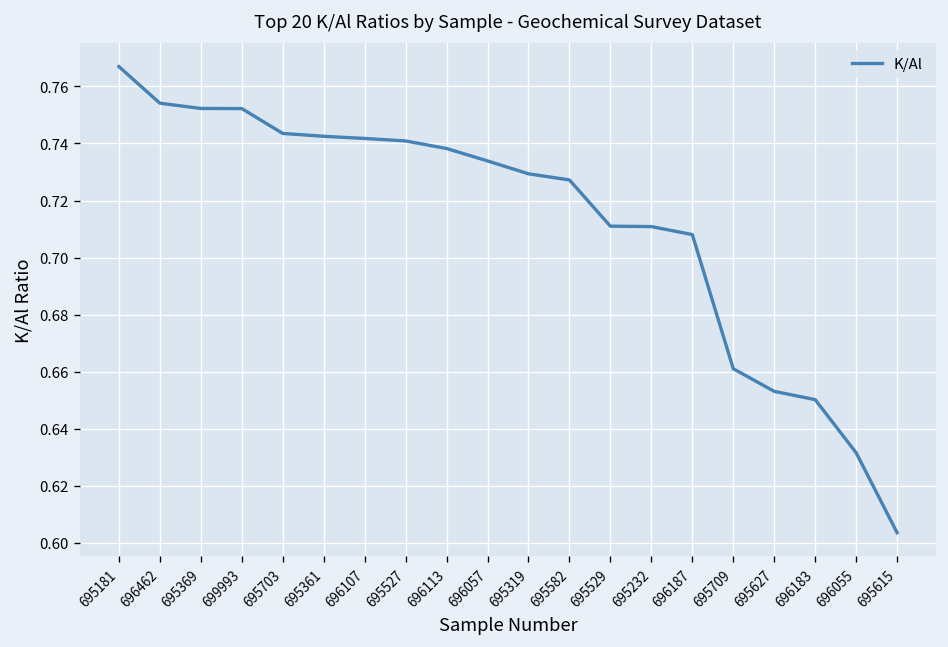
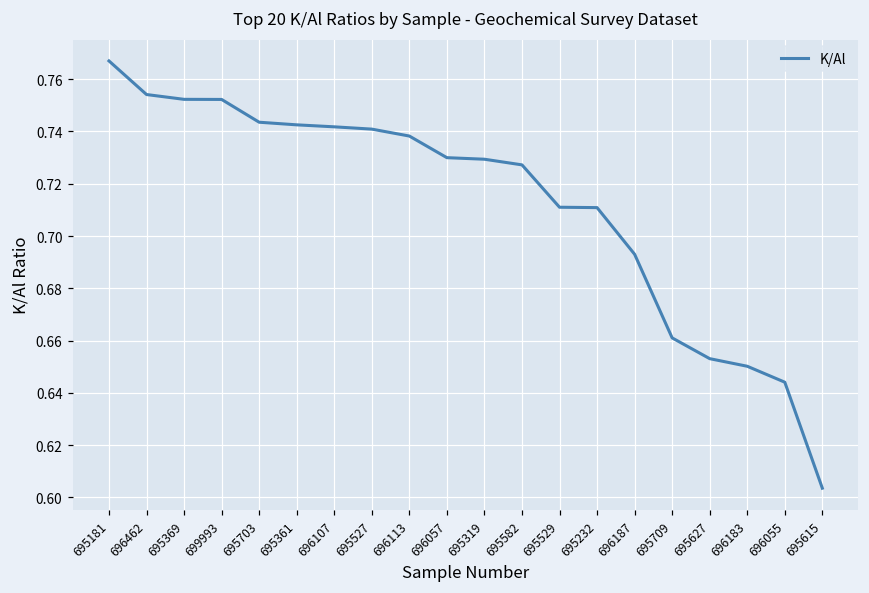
  {
    "695181": 0.767,
    "696462": 0.754,
    "695369": 0.752,
    "699993": 0.752,
    "695703": 0.744,
    "695361": 0.743,
    "696107": 0.742,
    "695527": 0.741,
    "696113": 0.738,
-   "696057": 0.734,
+   "696057": 0.730,
    "695319": 0.729,
    "695582": 0.727,
    "695529": 0.711,
    "695232": 0.711,
-   "696187": 0.708,
+   "696187": 0.693,
    "695709": 0.661,
    "695627": 0.653,
    "696183": 0.650,
-   "696055": 0.632,
+   "696055": 0.644,
    "695615": 0.604
  }
